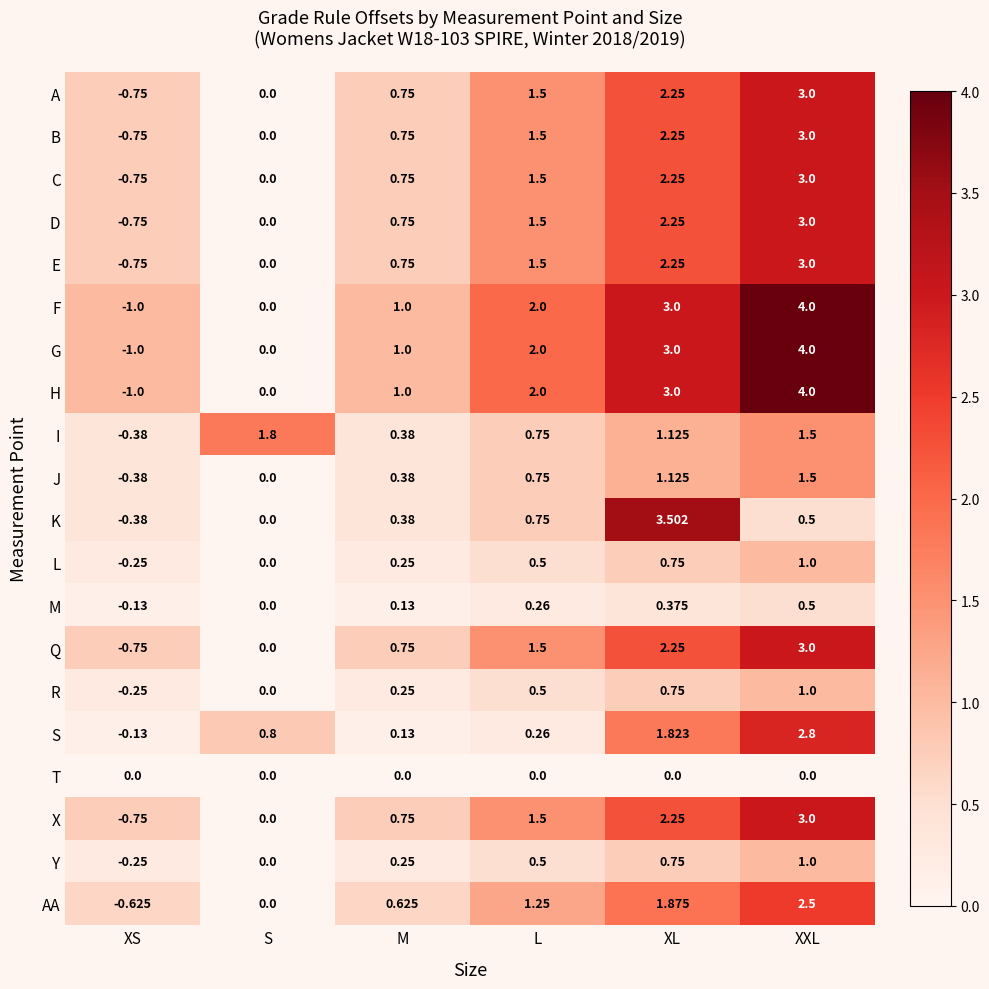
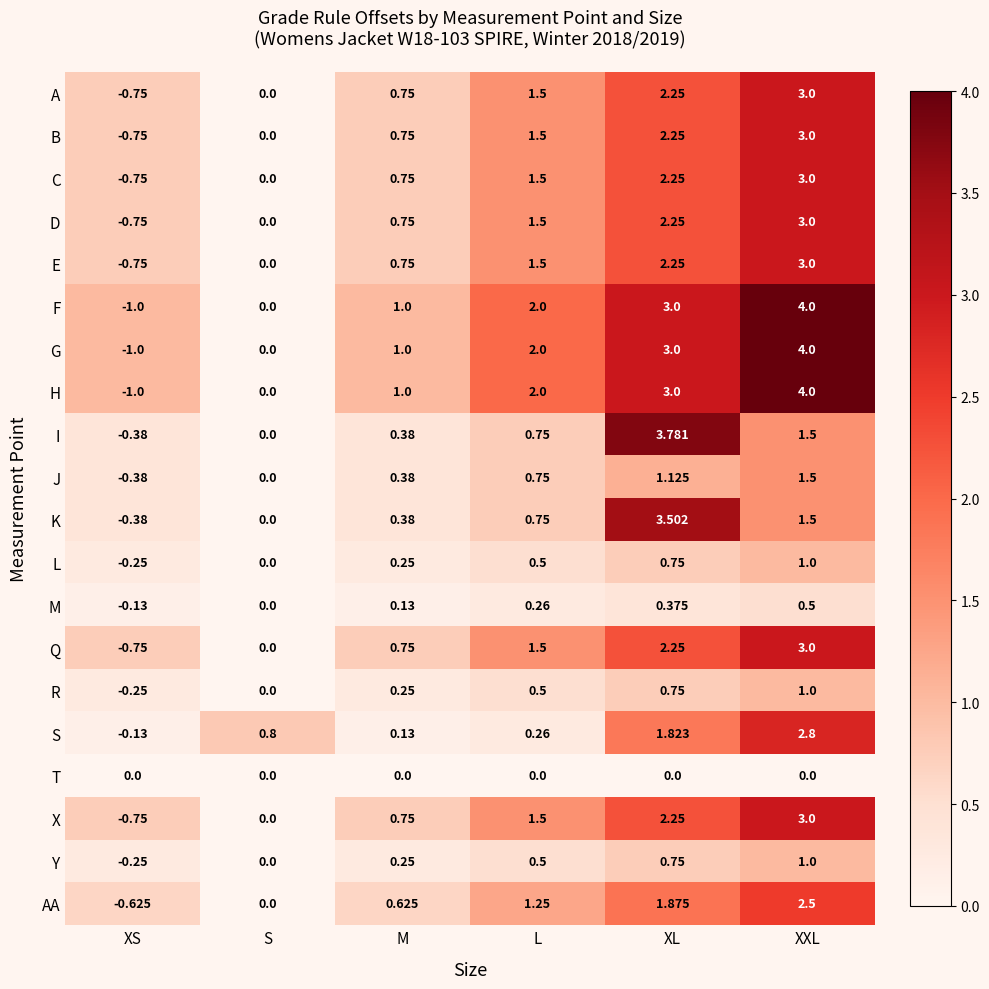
  {
    "A": {
      "XS": -0.75,
      "S": 0.0,
      "M": 0.75,
      "L": 1.5,
      "XL": 2.25,
      "XXL": 3.0
    },
    "B": {
      "XS": -0.75,
      "S": 0.0,
      "M": 0.75,
      "L": 1.5,
      "XL": 2.25,
      "XXL": 3.0
    },
    "C": {
      "XS": -0.75,
      "S": 0.0,
      "M": 0.75,
      "L": 1.5,
      "XL": 2.25,
      "XXL": 3.0
    },
    "D": {
      "XS": -0.75,
      "S": 0.0,
      "M": 0.75,
      "L": 1.5,
      "XL": 2.25,
      "XXL": 3.0
    },
    "E": {
      "XS": -0.75,
      "S": 0.0,
      "M": 0.75,
      "L": 1.5,
      "XL": 2.25,
      "XXL": 3.0
    },
    "F": {
      "XS": -1.0,
      "S": 0.0,
      "M": 1.0,
      "L": 2.0,
      "XL": 3.0,
      "XXL": 4.0
    },
    "G": {
      "XS": -1.0,
      "S": 0.0,
      "M": 1.0,
      "L": 2.0,
      "XL": 3.0,
      "XXL": 4.0
    },
    "H": {
      "XS": -1.0,
      "S": 0.0,
      "M": 1.0,
      "L": 2.0,
      "XL": 3.0,
      "XXL": 4.0
    },
    "I": {
      "XS": -0.38,
-     "S": 1.8,
+     "S": 0.0,
      "M": 0.38,
      "L": 0.75,
-     "XL": 1.125,
+     "XL": 3.781,
      "XXL": 1.5
    },
    "J": {
      "XS": -0.38,
      "S": 0.0,
      "M": 0.38,
      "L": 0.75,
      "XL": 1.125,
      "XXL": 1.5
    },
    "K": {
      "XS": -0.38,
      "S": 0.0,
      "M": 0.38,
      "L": 0.75,
      "XL": 3.502,
-     "XXL": 0.5
+     "XXL": 1.5
    },
    "L": {
      "XS": -0.25,
      "S": 0.0,
      "M": 0.25,
      "L": 0.5,
      "XL": 0.75,
      "XXL": 1.0
    },
    "M": {
      "XS": -0.13,
      "S": 0.0,
      "M": 0.13,
      "L": 0.26,
      "XL": 0.375,
      "XXL": 0.5
    },
    "Q": {
      "XS": -0.75,
      "S": 0.0,
      "M": 0.75,
      "L": 1.5,
      "XL": 2.25,
      "XXL": 3.0
    },
    "R": {
      "XS": -0.25,
      "S": 0.0,
      "M": 0.25,
      "L": 0.5,
      "XL": 0.75,
      "XXL": 1.0
    },
    "S": {
      "XS": -0.13,
      "S": 0.8,
      "M": 0.13,
      "L": 0.26,
      "XL": 1.823,
      "XXL": 2.8
    },
    "T": {
      "XS": 0.0,
      "S": 0.0,
      "M": 0.0,
      "L": 0.0,
      "XL": 0.0,
      "XXL": 0.0
    },
    "X": {
      "XS": -0.75,
      "S": 0.0,
      "M": 0.75,
      "L": 1.5,
      "XL": 2.25,
      "XXL": 3.0
    },
    "Y": {
      "XS": -0.25,
      "S": 0.0,
      "M": 0.25,
      "L": 0.5,
      "XL": 0.75,
      "XXL": 1.0
    },
    "AA": {
      "XS": -0.625,
      "S": 0.0,
      "M": 0.625,
      "L": 1.25,
      "XL": 1.875,
      "XXL": 2.5
    }
  }
